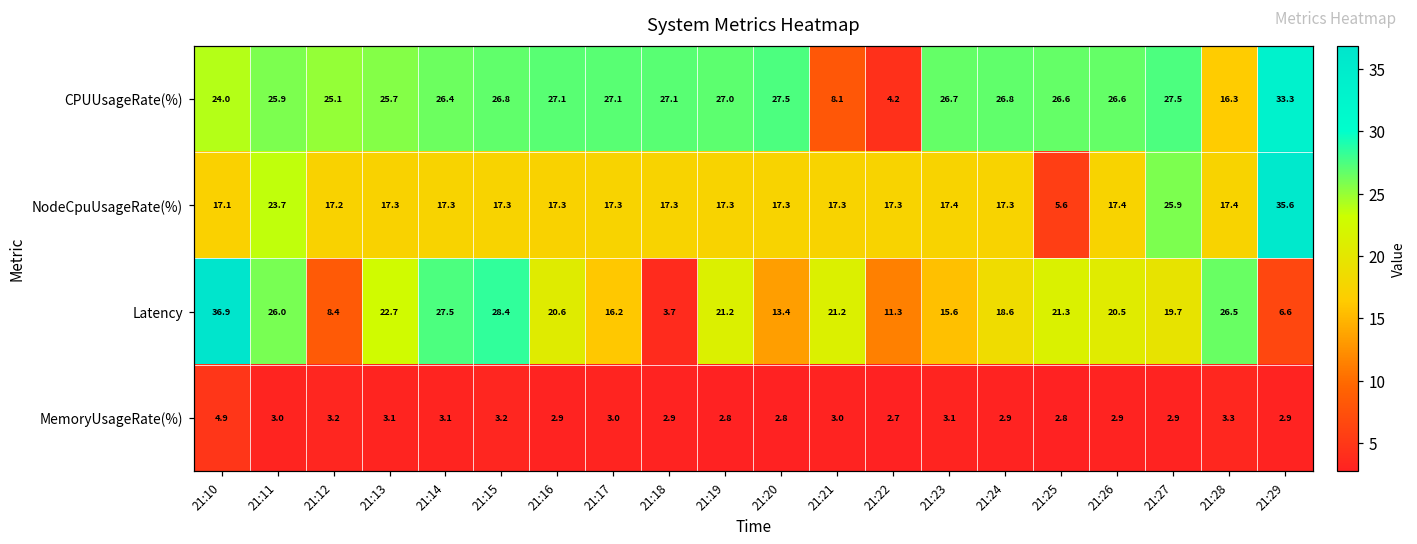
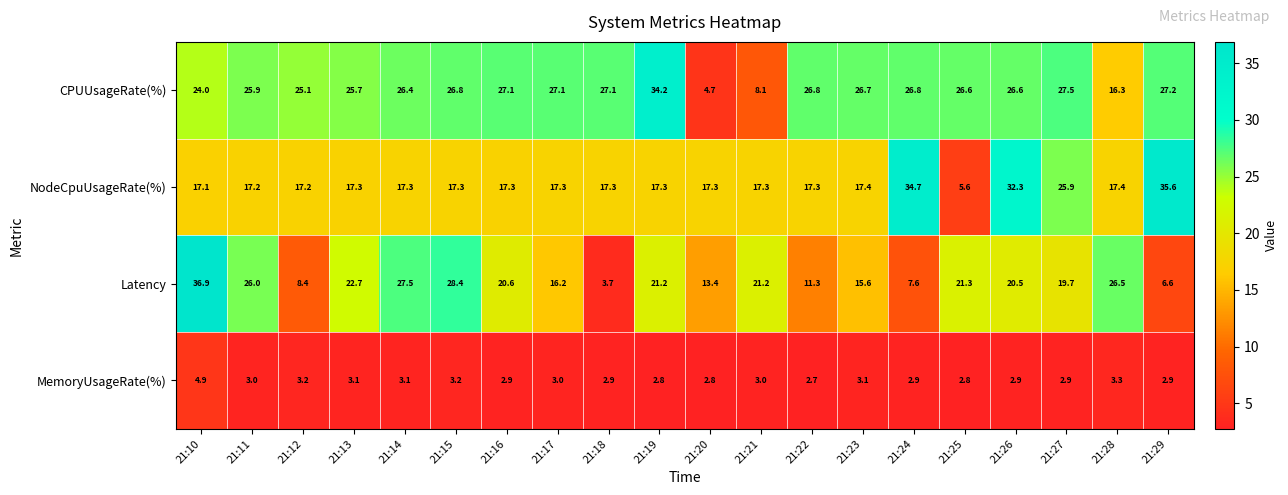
  {
    "CPUUsageRate(%)": {
      "21:10": 24.0,
      "21:11": 25.9,
      "21:12": 25.1,
      "21:13": 25.7,
      "21:14": 26.4,
      "21:15": 26.8,
      "21:16": 27.1,
      "21:17": 27.1,
      "21:18": 27.1,
-     "21:19": 27.0,
-     "21:20": 27.5,
+     "21:19": 34.2,
+     "21:20": 4.7,
      "21:21": 8.1,
-     "21:22": 4.2,
+     "21:22": 26.8,
      "21:23": 26.7,
      "21:24": 26.8,
      "21:25": 26.6,
      "21:26": 26.6,
      "21:27": 27.5,
      "21:28": 16.3,
-     "21:29": 33.3
+     "21:29": 27.2
    },
    "NodeCpuUsageRate(%)": {
      "21:10": 17.1,
-     "21:11": 23.7,
+     "21:11": 17.2,
      "21:12": 17.2,
      "21:13": 17.3,
      "21:14": 17.3,
      "21:15": 17.3,
      "21:16": 17.3,
      "21:17": 17.3,
      "21:18": 17.3,
      "21:19": 17.3,
      "21:20": 17.3,
      "21:21": 17.3,
      "21:22": 17.3,
      "21:23": 17.4,
-     "21:24": 17.3,
+     "21:24": 34.7,
      "21:25": 5.6,
-     "21:26": 17.4,
+     "21:26": 32.3,
      "21:27": 25.9,
      "21:28": 17.4,
      "21:29": 35.6
    },
    "Latency": {
      "21:10": 36.9,
      "21:11": 26.0,
      "21:12": 8.4,
      "21:13": 22.7,
      "21:14": 27.5,
      "21:15": 28.4,
      "21:16": 20.6,
      "21:17": 16.2,
      "21:18": 3.7,
      "21:19": 21.2,
      "21:20": 13.4,
      "21:21": 21.2,
      "21:22": 11.3,
      "21:23": 15.6,
-     "21:24": 18.6,
+     "21:24": 7.6,
      "21:25": 21.3,
      "21:26": 20.5,
      "21:27": 19.7,
      "21:28": 26.5,
      "21:29": 6.6
    },
    "MemoryUsageRate(%)": {
      "21:10": 4.9,
      "21:11": 3.0,
      "21:12": 3.2,
      "21:13": 3.1,
      "21:14": 3.1,
      "21:15": 3.2,
      "21:16": 2.9,
      "21:17": 3.0,
      "21:18": 2.9,
      "21:19": 2.8,
      "21:20": 2.8,
      "21:21": 3.0,
      "21:22": 2.7,
      "21:23": 3.1,
      "21:24": 2.9,
      "21:25": 2.8,
      "21:26": 2.9,
      "21:27": 2.9,
      "21:28": 3.3,
      "21:29": 2.9
    }
  }
